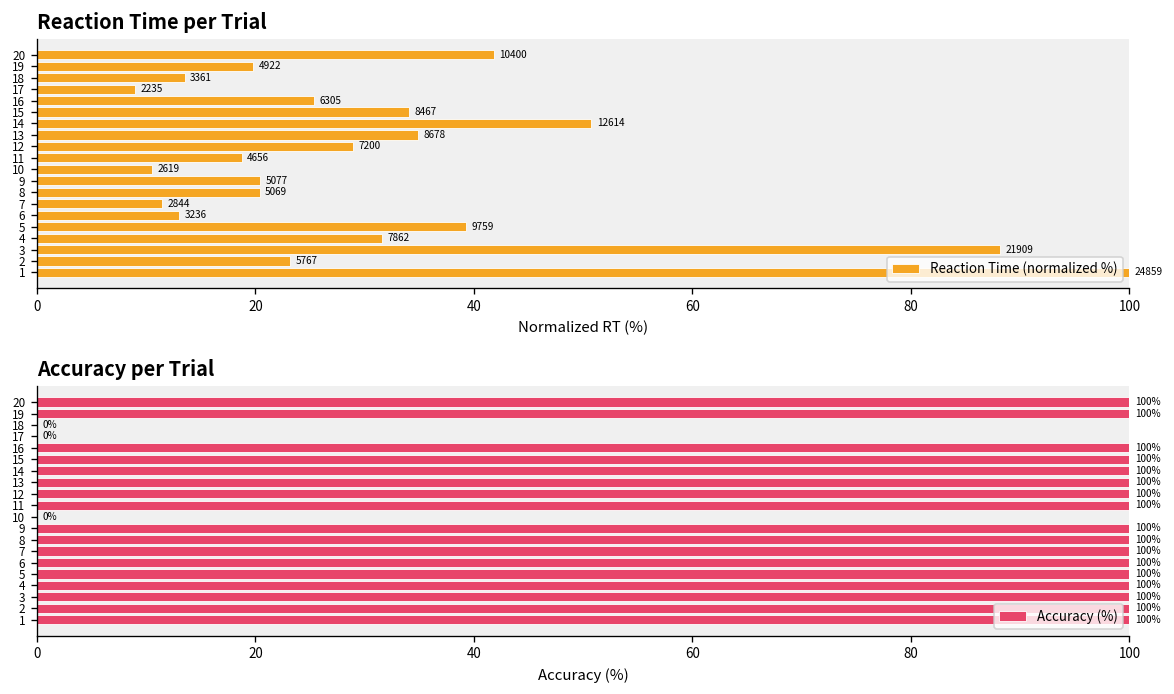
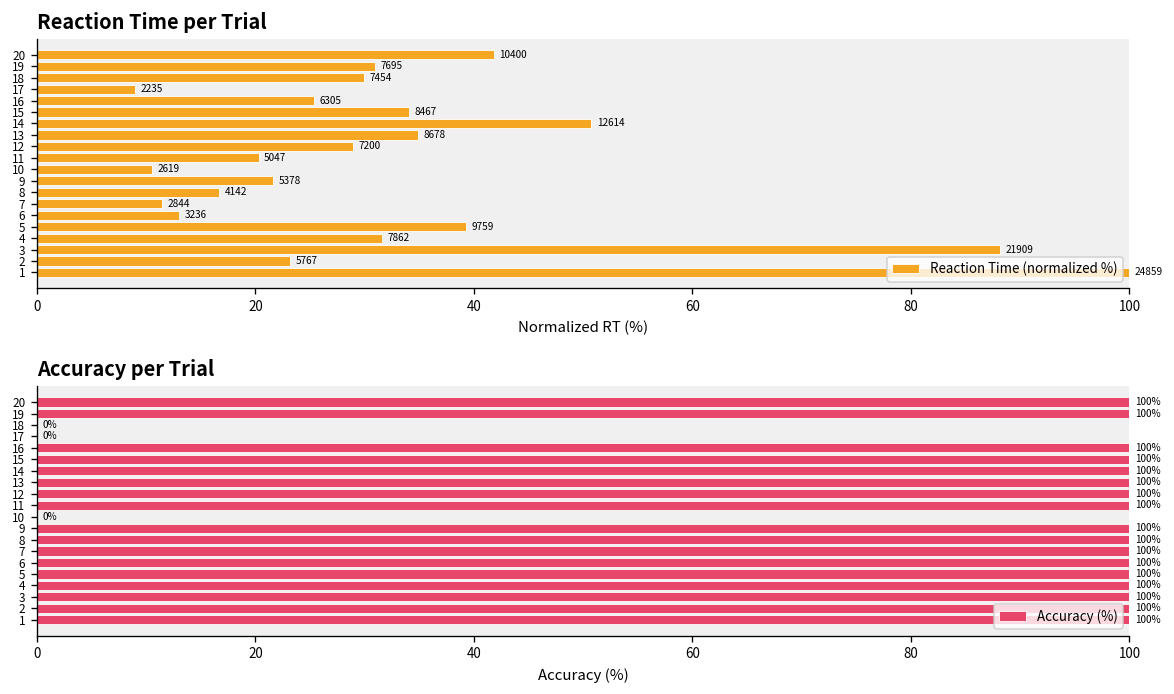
  {
    "Reaction Time per Trial": {
-     "19": "4922",
-     "18": "3361",
-     "11": "4656",
-     "9": "5077",
-     "8": "5069"
+     "19": "7695",
+     "18": "7454",
+     "11": "5047",
+     "9": "5378",
+     "8": "4142"
    },
    "Accuracy per Trial": {
      "20": "100%",
      "19": "100%",
      "18": "0%",
      "17": "0%",
      "16": "100%",
      "15": "100%",
      "14": "100%",
      "13": "100%",
      "12": "100%",
      "11": "100%",
      "10": "0%",
      "9": "100%",
      "8": "100%",
      "7": "100%",
      "6": "100%",
      "5": "100%",
      "4": "100%",
      "3": "100%",
      "2": "100%",
      "1": "100%"
    }
  }
